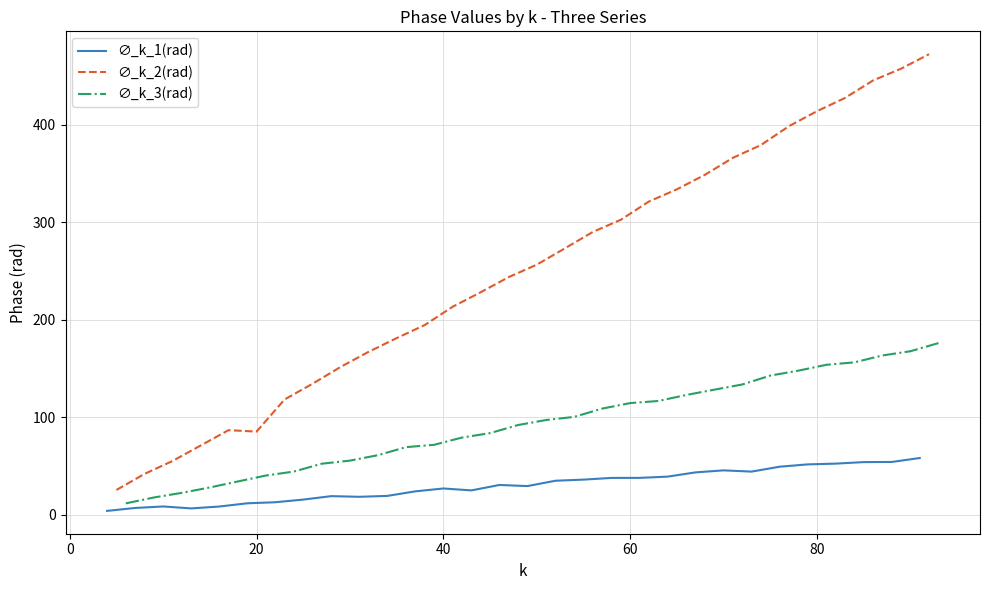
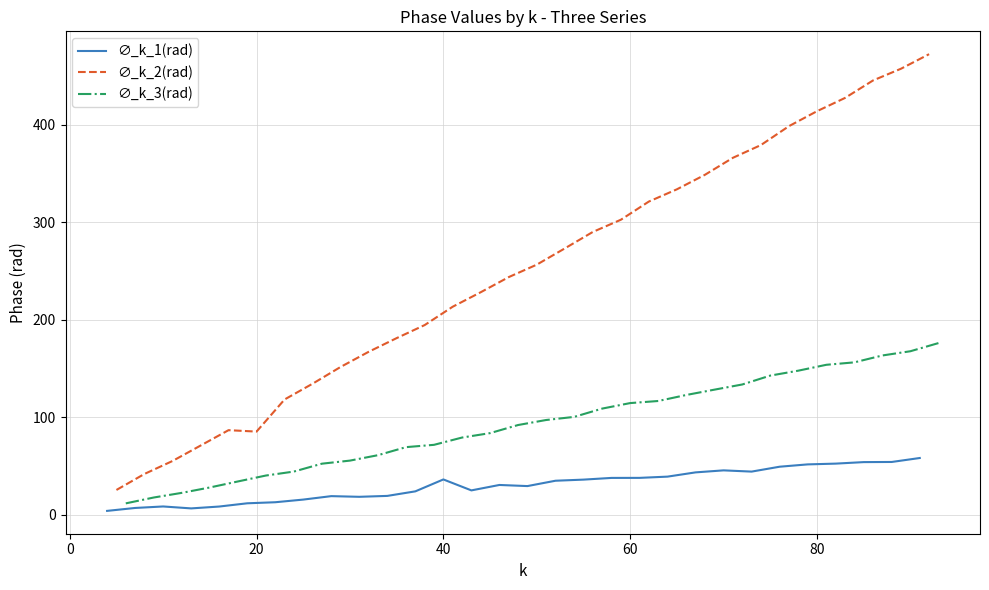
  {
    "∅_k_1(rad)": {
-     "40": 30
+     "40": 40
    },
    "∅_k_2(rad)": {
      "20": 90,
      "80": 410
    },
    "∅_k_3(rad)": {
      "60": 110
    }
  }
